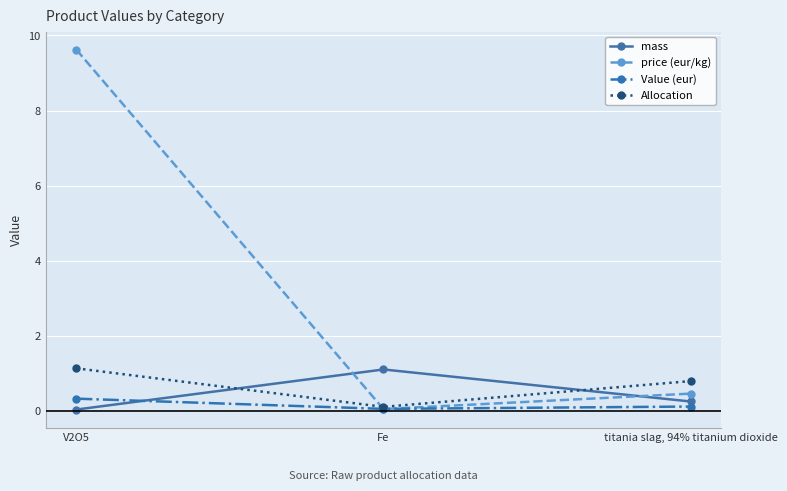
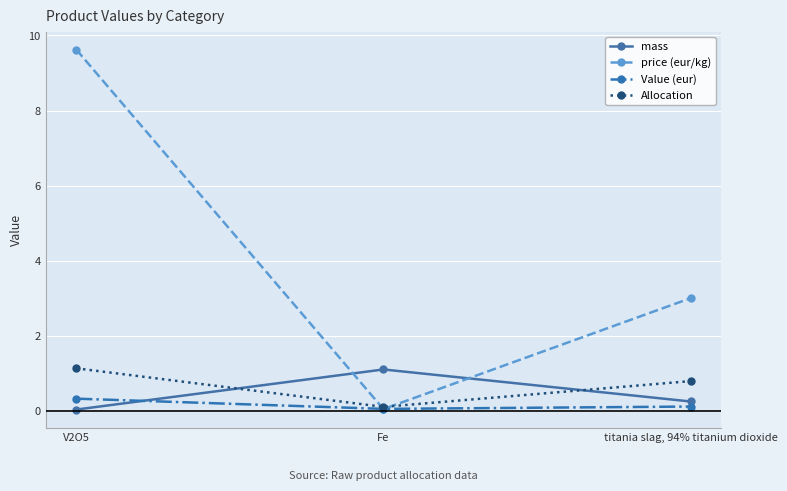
  {
    "price (eur/kg)": {
      "V2O5": 9.6,
-     "titania slag, 94% titanium dioxide": 0.5
+     "titania slag, 94% titanium dioxide": 3.0
    },
    "Allocation": {
      "V2O5": 1.1,
      "titania slag, 94% titanium dioxide": 0.8
    }
  }
